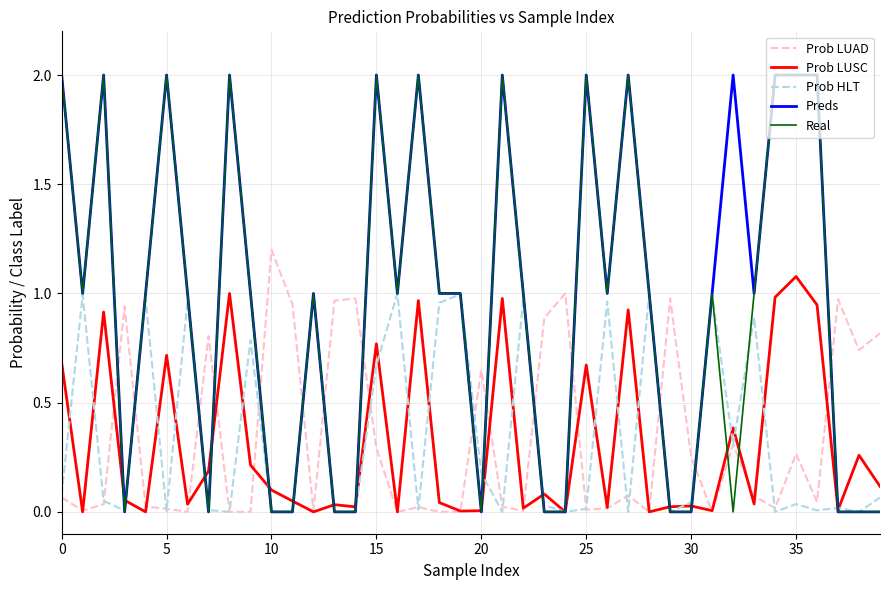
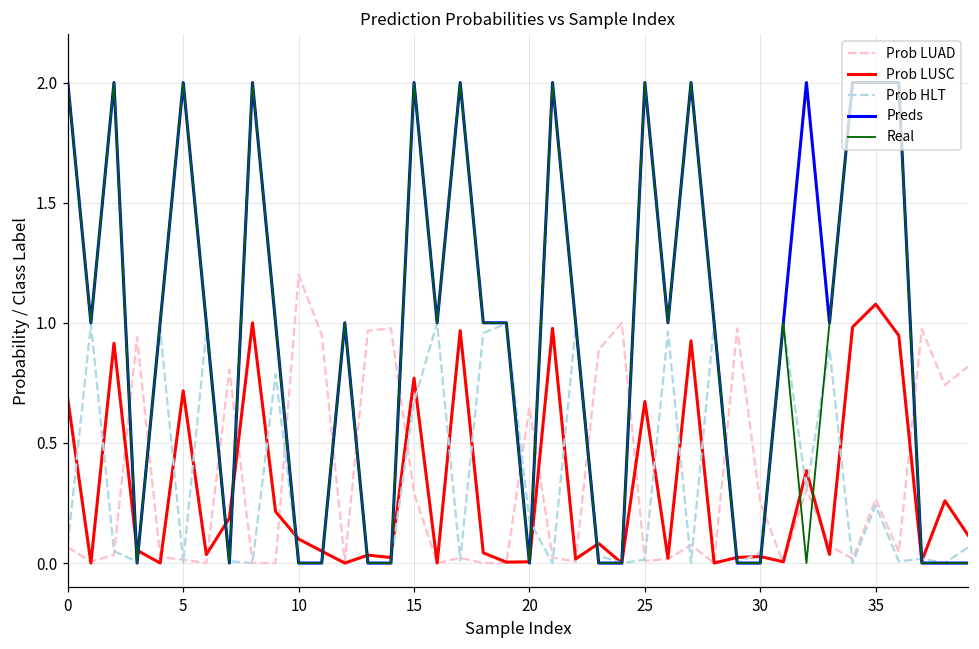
  {
    "Prob LUAD": {
      "0": 0.07,
      "10": 1.20,
      "15": 0.29,
      "20": 0.65,
      "30": 0.25,
      "35": 0.27
    },
    "Prob LUSC": {
      "0": 0.68,
      "5": 0.72,
      "10": 0.10,
      "15": 0.77,
      "25": 0.67,
      "30": 0.03,
      "35": 1.08
    },
    "Prob HLT": {
      "0": 0.08,
      "15": 0.67,
      "20": 0.18,
      "30": 0.04,
-     "35": 0.04
+     "35": 0.24
    }
  }
